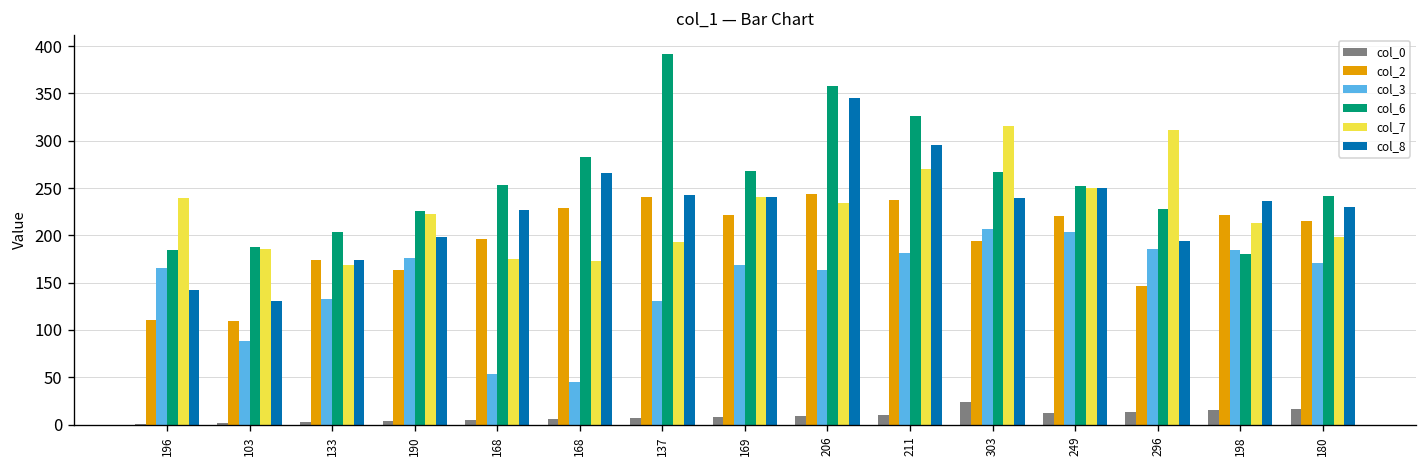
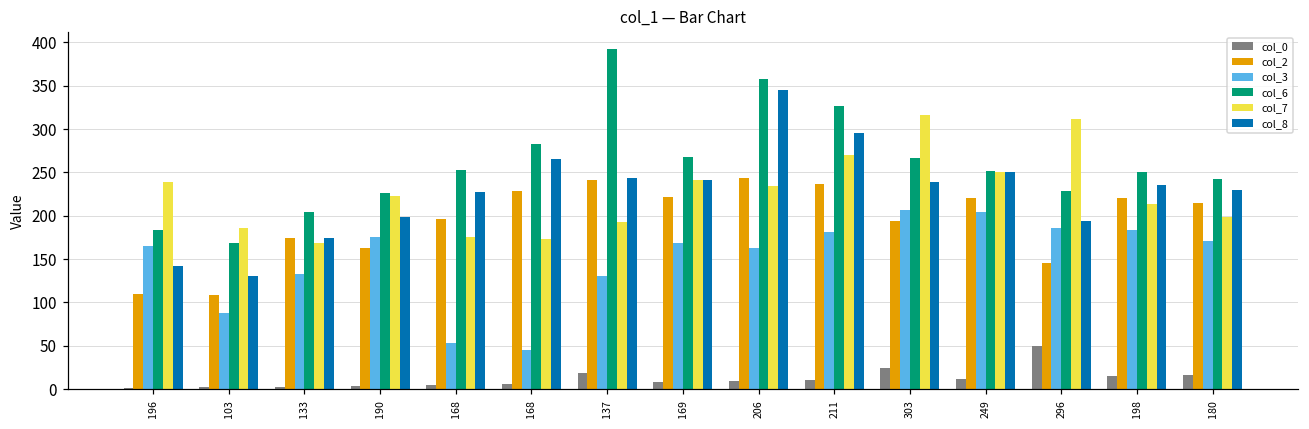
  {
    "col_0": {
      "190": 0,
-     "137": 10,
+     "137": 20,
      "169": 10,
      "206": 10,
      "211": 10,
      "303": 20,
      "249": 10,
-     "296": 10,
+     "296": 50,
      "198": 20,
      "180": 20
    },
    "col_2": {
      "196": 110,
      "103": 110,
      "133": 170,
      "190": 160,
      "137": 240,
      "169": 220,
      "206": 240,
      "211": 240,
      "303": 190,
      "249": 220,
      "296": 150,
      "198": 220,
      "180": 220
    },
    "col_3": {
      "196": 170,
      "103": 90,
      "133": 130,
      "190": 180,
      "137": 130,
      "169": 170,
      "206": 160,
      "211": 180,
      "303": 210,
      "249": 200,
      "296": 190,
      "198": 180,
      "180": 170
    },
    "col_6": {
      "196": 180,
-     "103": 190,
+     "103": 170,
      "133": 200,
      "190": 230,
      "137": 390,
      "169": 270,
      "206": 360,
      "211": 330,
      "303": 270,
      "249": 250,
      "296": 230,
-     "198": 180,
+     "198": 250,
      "180": 240
    },
    "col_7": {
      "196": 240,
      "103": 190,
      "133": 170,
      "190": 220,
      "137": 190,
      "169": 240,
      "206": 230,
      "211": 270,
      "303": 320,
      "249": 250,
      "296": 310,
      "198": 210,
      "180": 200
    },
    "col_8": {
      "196": 140,
      "103": 130,
      "133": 170,
      "190": 200,
      "137": 240,
      "169": 240,
      "206": 350,
      "211": 300,
      "303": 240,
      "249": 250,
      "296": 190,
      "198": 240,
      "180": 230
    }
  }
